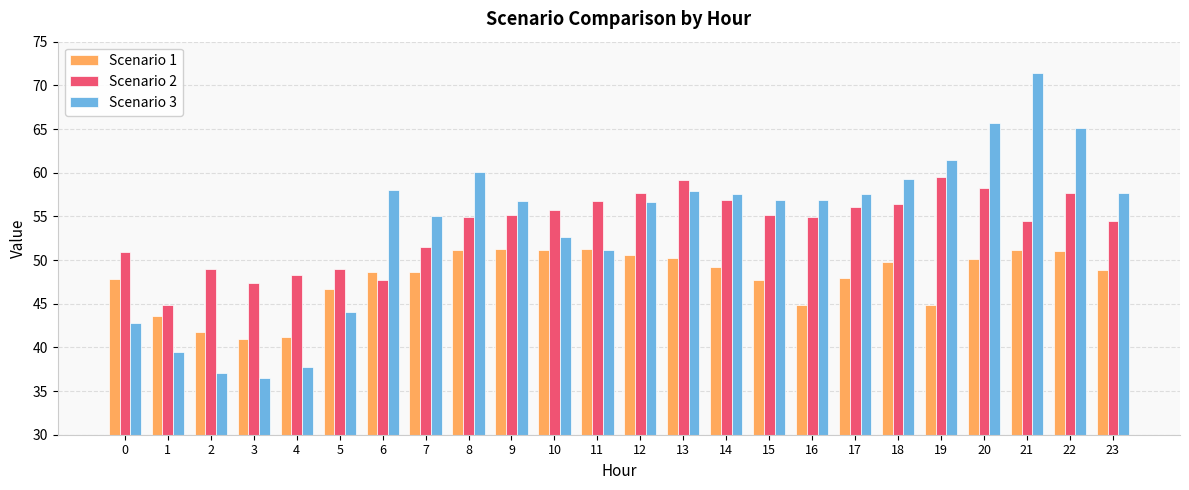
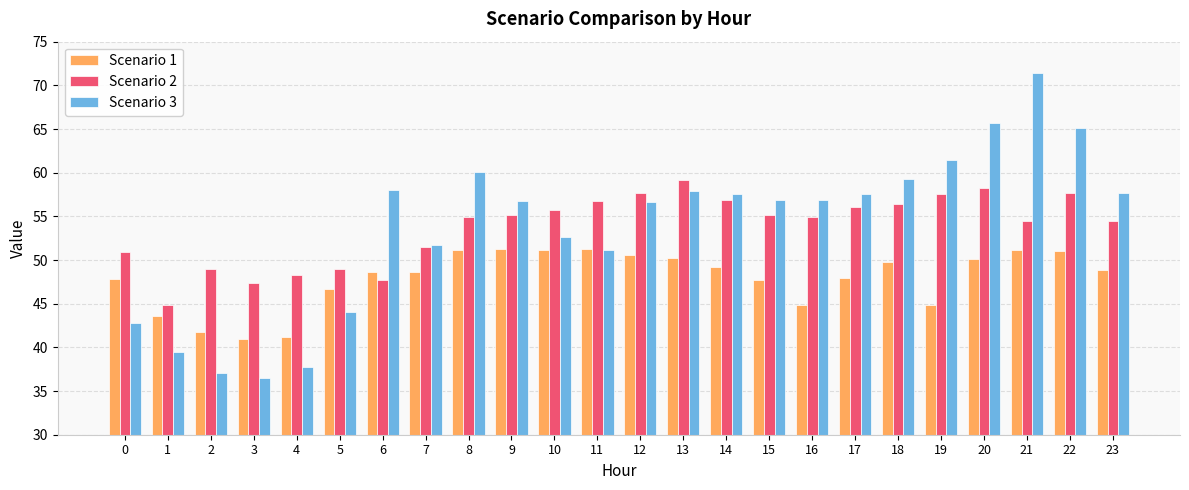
  {
    "Scenario 1": {
      "0": 48,
      "1": 44,
      "2": 42,
      "3": 41,
      "4": 41,
      "5": 47,
      "6": 49,
      "7": 49,
      "8": 51,
      "9": 51,
      "10": 51,
      "11": 51,
      "12": 51,
      "13": 50,
      "14": 49,
      "15": 48,
      "16": 45,
      "17": 48,
      "18": 50,
      "19": 45,
      "20": 50,
      "21": 51,
      "22": 51,
      "23": 49
    },
    "Scenario 2": {
      "0": 51,
      "1": 45,
      "2": 49,
      "3": 47,
      "4": 48,
      "5": 49,
      "6": 48,
      "7": 52,
      "8": 55,
      "9": 55,
      "10": 56,
      "11": 57,
      "12": 58,
      "13": 59,
      "14": 57,
      "15": 55,
      "16": 55,
      "17": 56,
      "18": 56,
-     "19": 59,
+     "19": 58,
      "20": 58,
      "21": 54,
      "22": 58,
      "23": 55
    },
    "Scenario 3": {
      "0": 43,
      "1": 40,
      "2": 37,
      "3": 36,
      "4": 38,
      "5": 44,
      "6": 58,
-     "7": 55,
+     "7": 52,
      "8": 60,
      "9": 57,
      "10": 53,
      "11": 51,
      "12": 57,
      "13": 58,
      "14": 58,
      "15": 57,
      "16": 57,
      "17": 58,
      "18": 59,
      "19": 61,
      "20": 66,
      "21": 71,
      "22": 65,
      "23": 58
    }
  }
